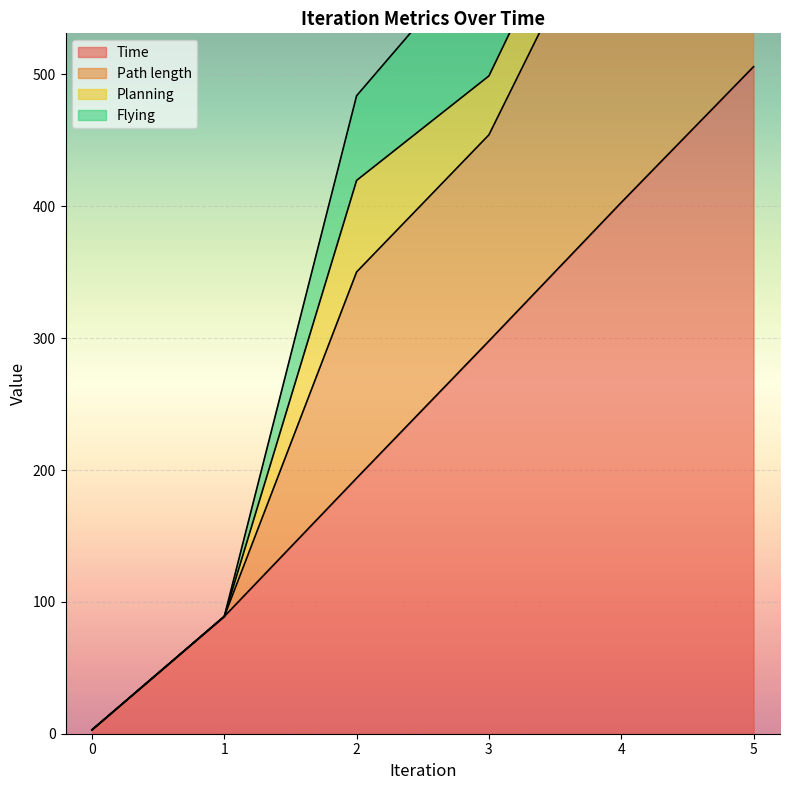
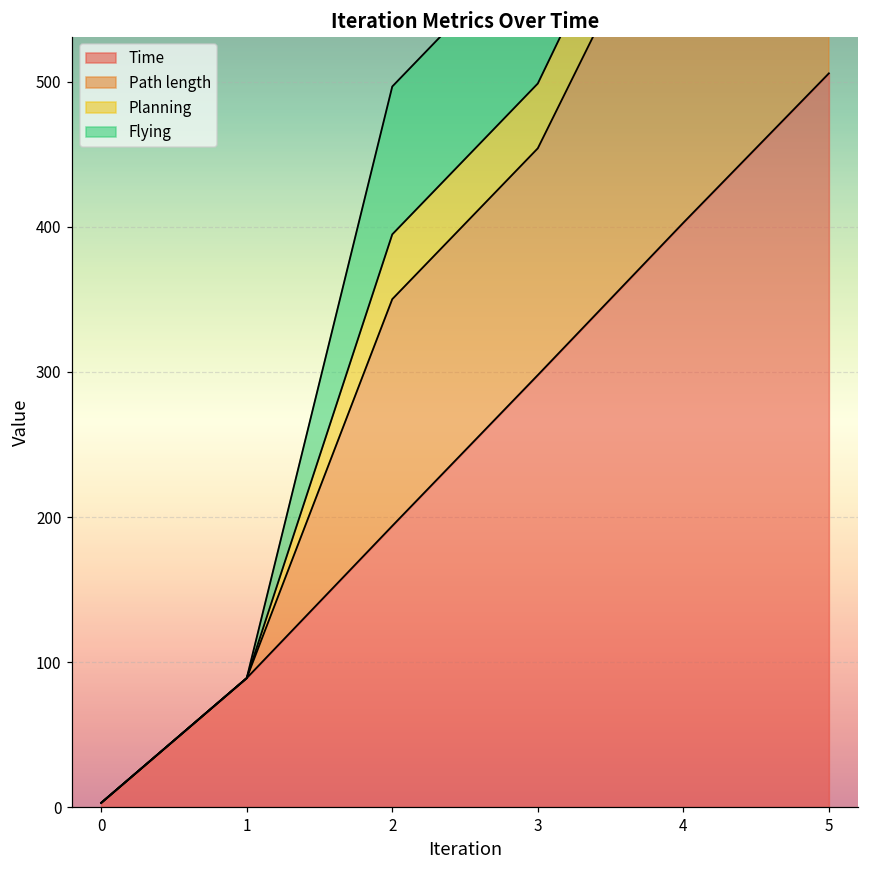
  {
    "Planning": {
-     "2": 69,
+     "2": 45,
      "3": 45
    },
    "Flying": {
-     "2": 64
+     "2": 102
    }
  }
